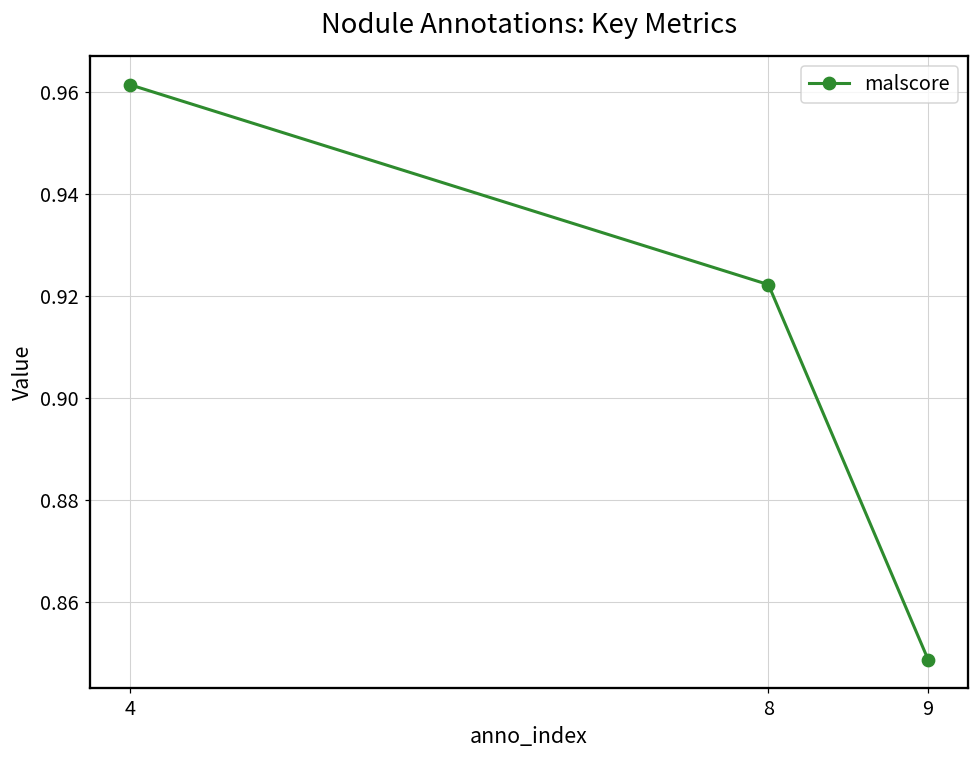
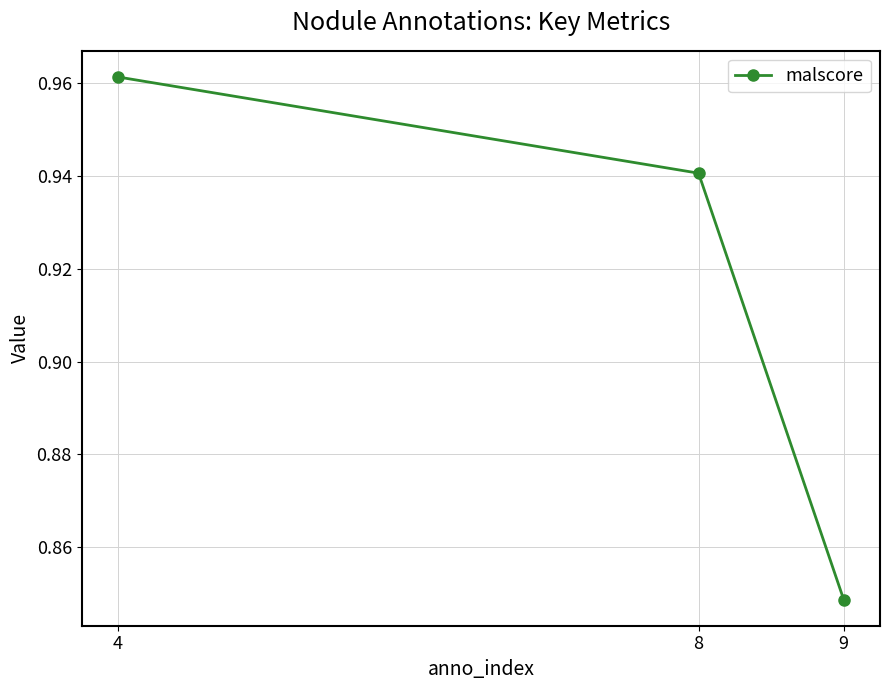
  {
    "4": 0.961,
-   "8": 0.922,
+   "8": 0.941,
    "9": 0.849
  }
